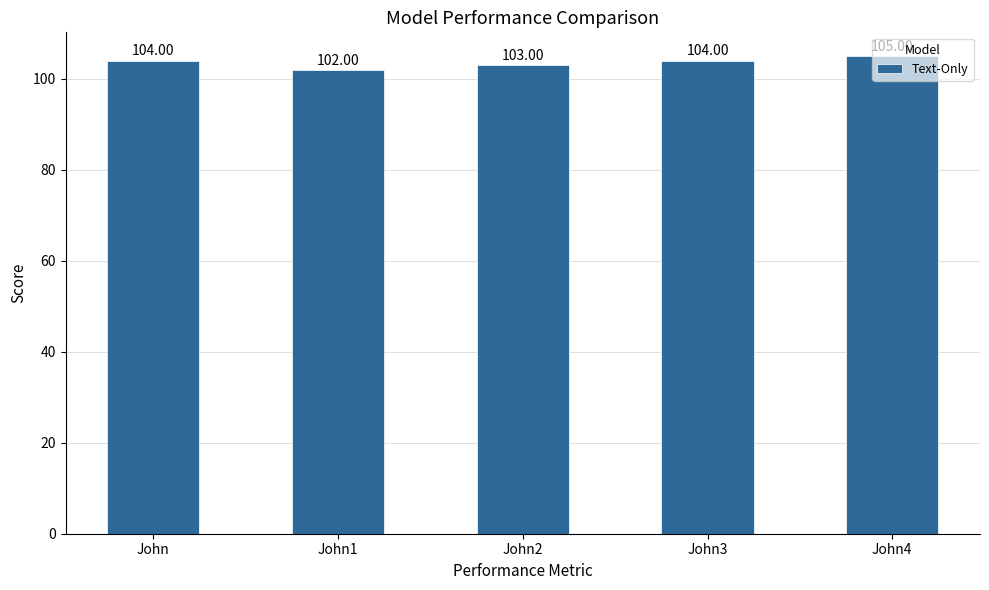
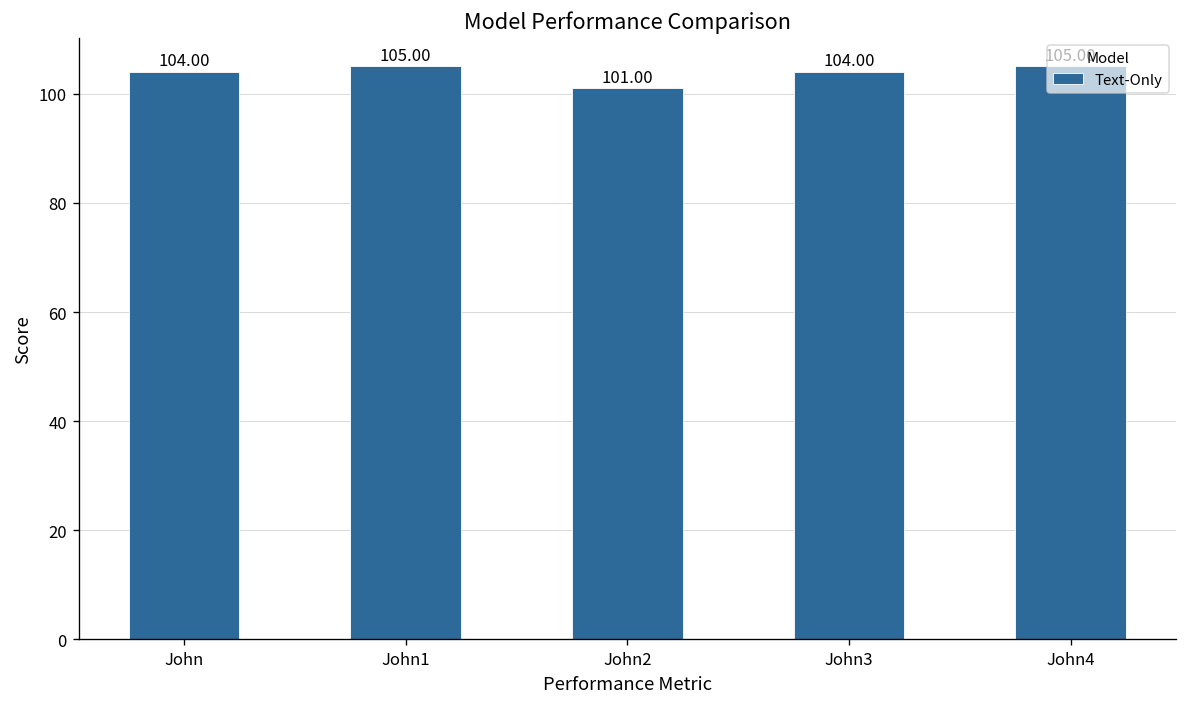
  {
    "John": 104.00,
-   "John1": 102.00,
-   "John2": 103.00,
+   "John1": 105.00,
+   "John2": 101.00,
    "John3": 104.00
  }
